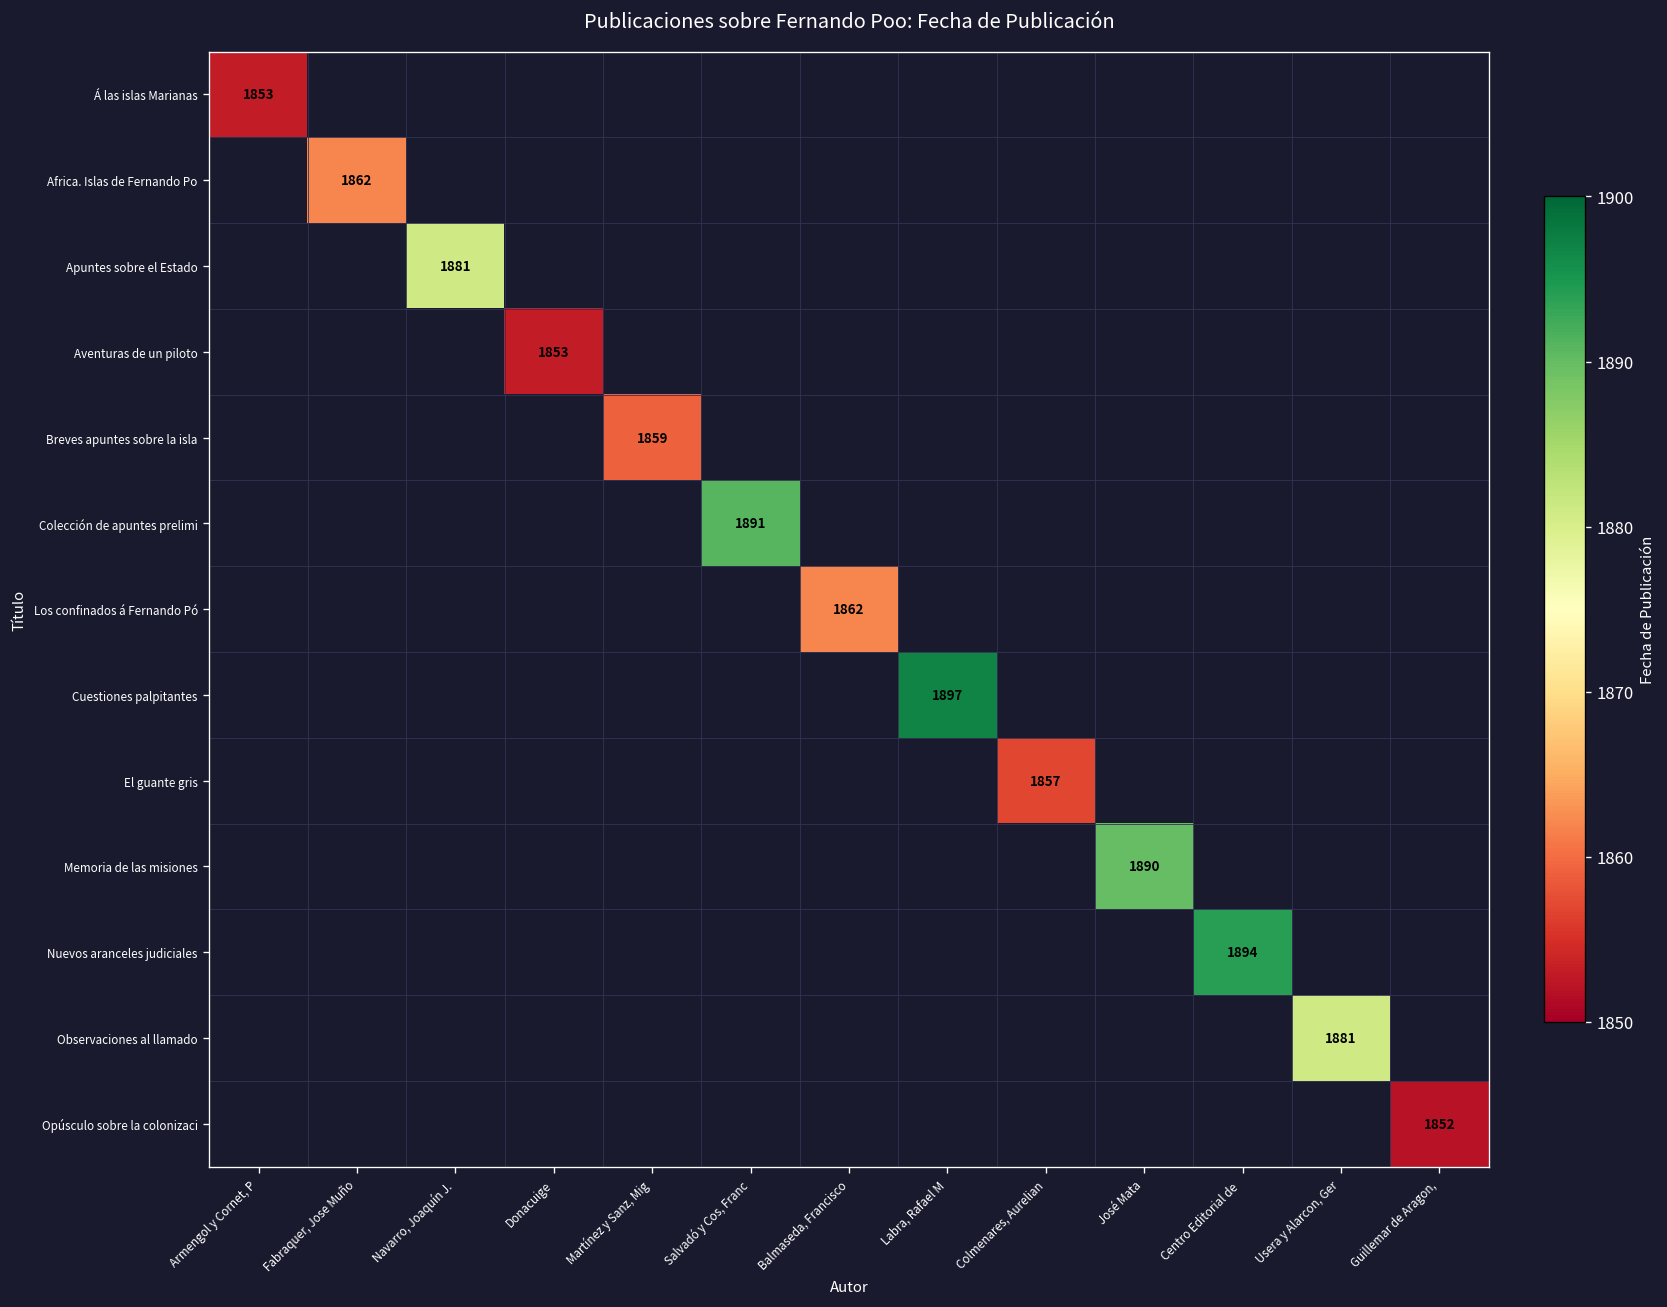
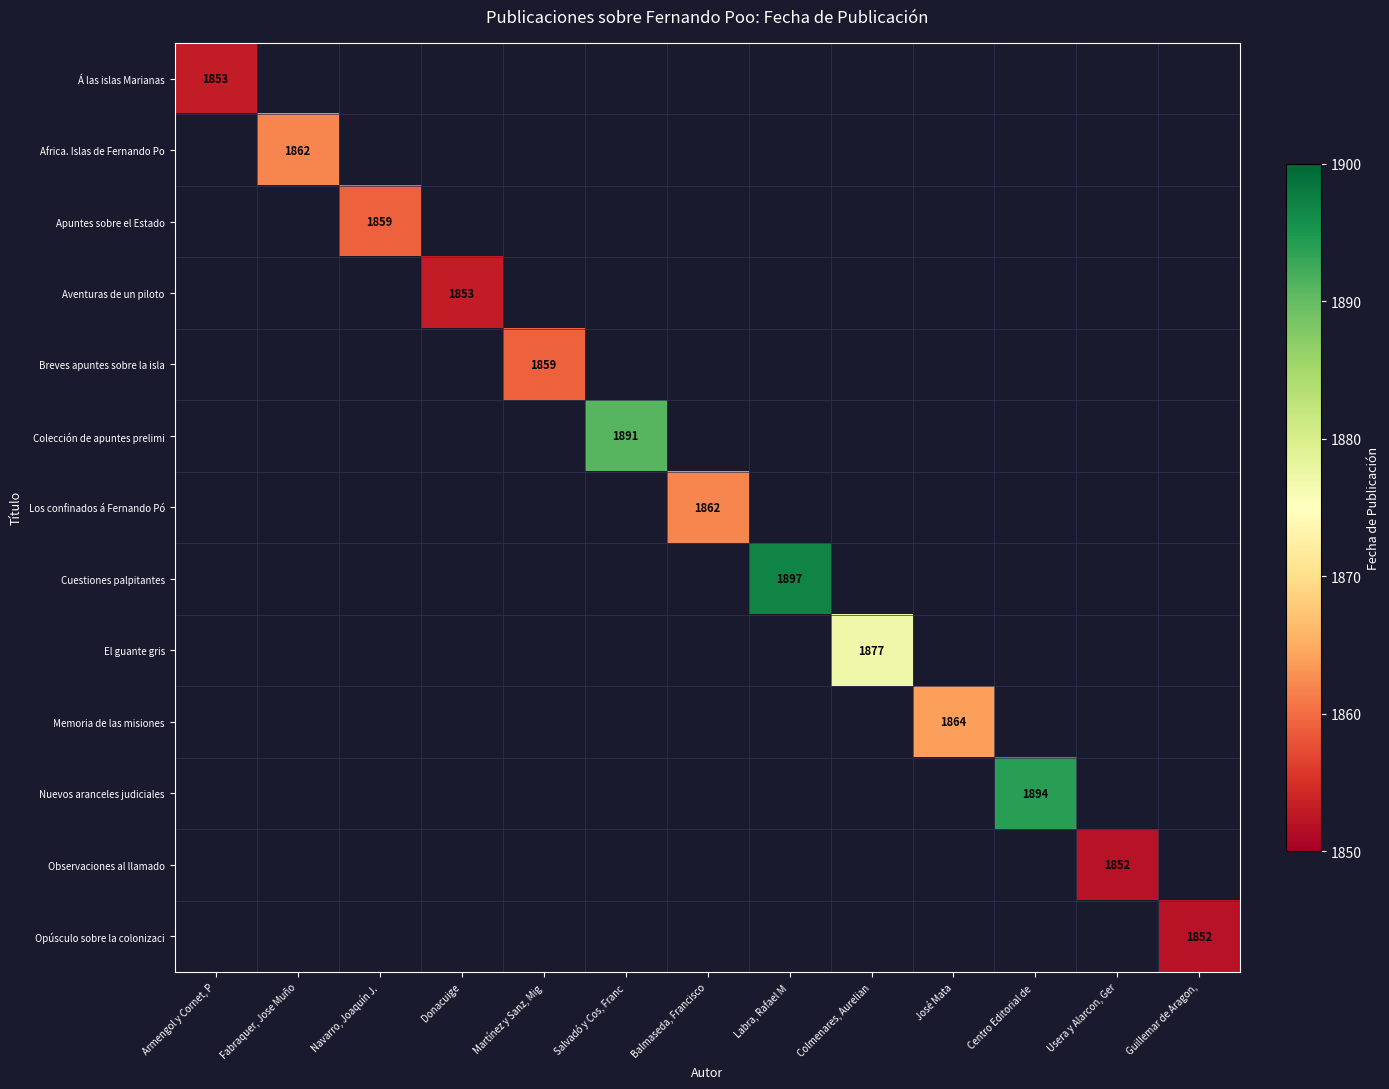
  {
    "Á las islas Marianas": {
      "Armengol y Cornet, P": 1853
    },
    "Africa. Islas de Fernando Po": {
      "Fabraquer, Jose Muño": 1862
    },
    "Apuntes sobre el Estado": {
-     "Navarro, Joaquín J.": 1881
+     "Navarro, Joaquín J.": 1859
    },
    "Aventuras de un piloto": {
      "Donacuige": 1853
    },
    "Breves apuntes sobre la isla": {
      "Martínez y Sanz, Mig": 1859
    },
    "Colección de apuntes prelimi": {
      "Salvadó y Cos, Franc": 1891
    },
    "Los confinados á Fernando Pó": {
      "Balmaseda, Francisco": 1862
    },
    "Cuestiones palpitantes": {
      "Labra, Rafael M": 1897
    },
    "El guante gris": {
-     "Colmenares, Aurelian": 1857
+     "Colmenares, Aurelian": 1877
    },
    "Memoria de las misiones": {
-     "José Mata": 1890
+     "José Mata": 1864
    },
    "Nuevos aranceles judiciales": {
      "Centro Editorial de": 1894
    },
    "Observaciones al llamado": {
-     "Usera y Alarcon, Ger": 1881
+     "Usera y Alarcon, Ger": 1852
    },
    "Opúsculo sobre la colonizaci": {
      "Guillemar de Aragon,": 1852
    }
  }
